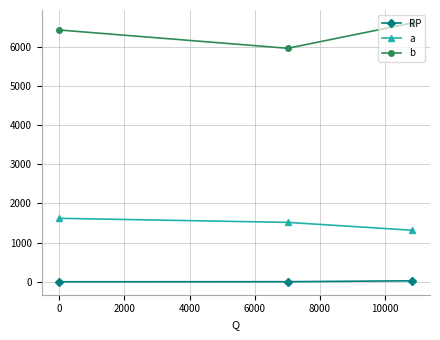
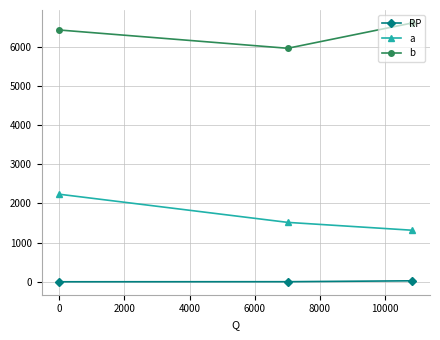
  {
    "RP": {
      "0": 0
    },
    "a": {
-     "0": 1600
+     "0": 2200
    },
    "b": {
      "0": 6400
    }
  }
